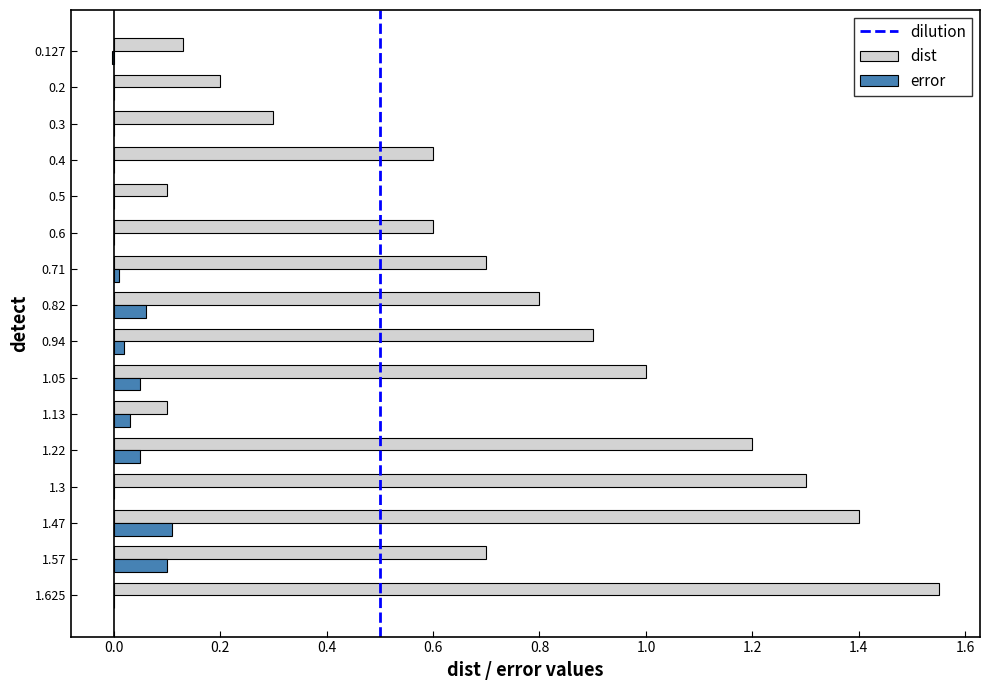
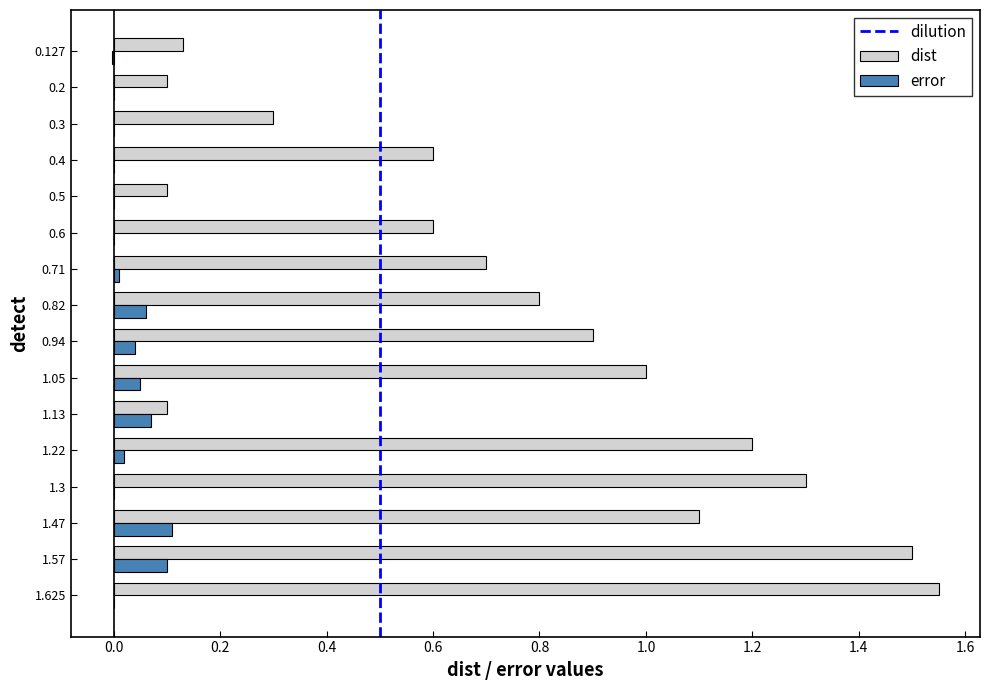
  {
    "dist": {
      "0.127": 0.13,
-     "0.2": 0.2,
+     "0.2": 0.1,
      "0.3": 0.3,
      "0.4": 0.6,
      "0.5": 0.1,
      "0.6": 0.6,
      "0.71": 0.7,
      "0.82": 0.8,
      "0.94": 0.9,
      "1.05": 1.0,
      "1.13": 0.1,
      "1.22": 1.2,
      "1.3": 1.3,
-     "1.47": 1.4,
-     "1.57": 0.7,
+     "1.47": 1.1,
+     "1.57": 1.5,
      "1.625": 1.55
    },
    "error": {
      "0.2": 0.00,
      "0.3": 0.00,
      "0.4": 0.00,
      "0.5": 0.00,
      "0.6": 0.00,
      "0.71": 0.01,
      "0.82": 0.06,
-     "0.94": 0.02,
+     "0.94": 0.04,
      "1.05": 0.05,
-     "1.13": 0.03,
-     "1.22": 0.05,
+     "1.13": 0.07,
+     "1.22": 0.02,
      "1.3": 0.00,
      "1.47": 0.11,
      "1.57": 0.10,
      "1.625": 0.00
    }
  }
